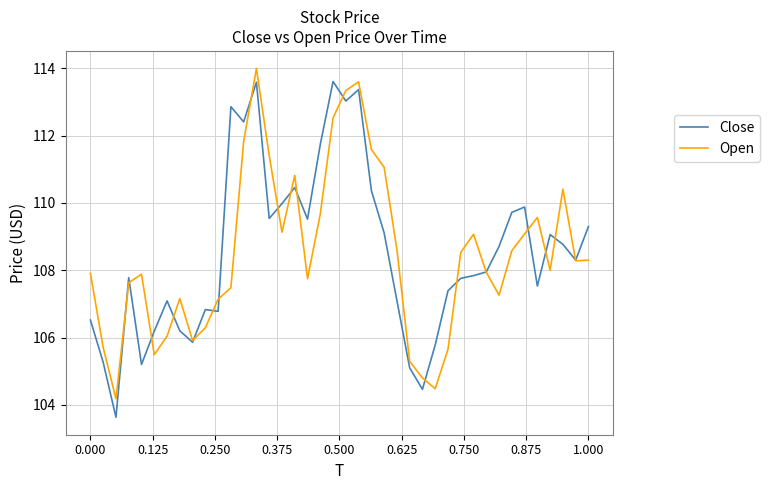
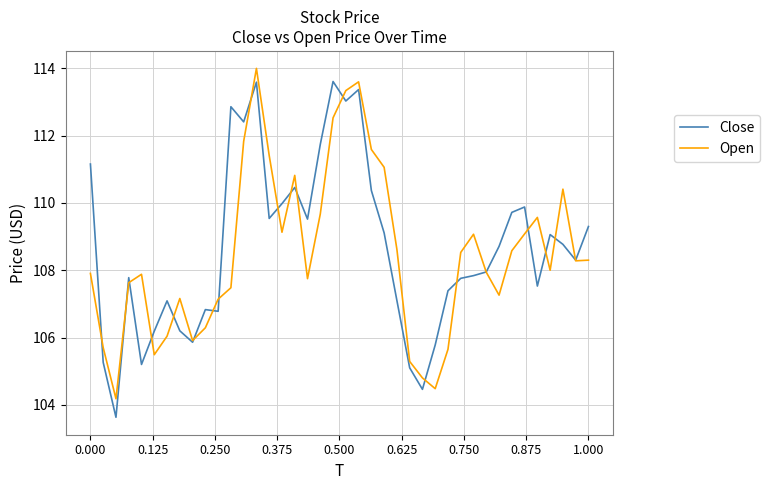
  {
    "Close": {
-     "0.000": 106.5,
+     "0.000": 111.2,
      "1.000": 109.3
    },
    "Open": {
      "0.000": 107.9,
      "1.000": 108.3
    }
  }
